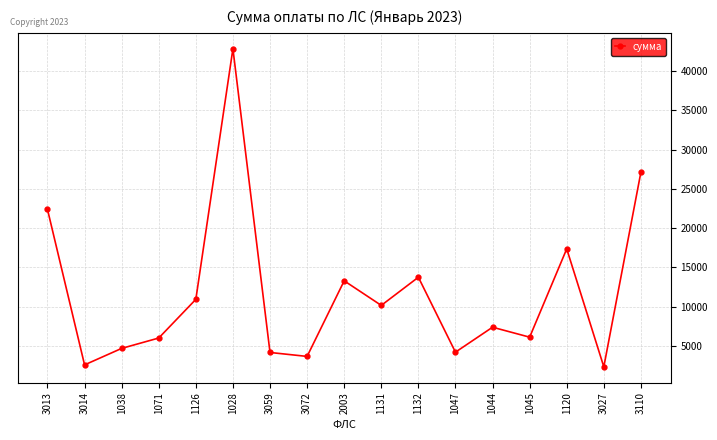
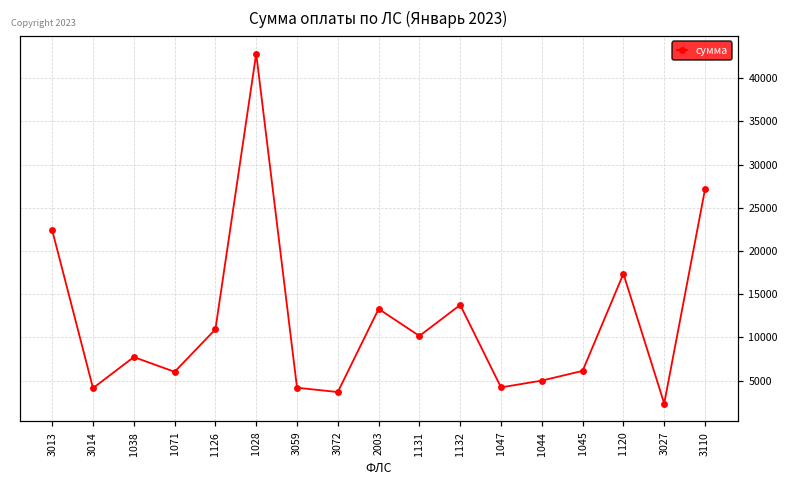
  {
    "3013": 22000,
-   "3014": 3000,
-   "1038": 5000,
+   "3014": 4000,
+   "1038": 8000,
    "1071": 6000,
    "1126": 11000,
    "1028": 43000,
    "3059": 4000,
    "3072": 4000,
    "2003": 13000,
    "1131": 10000,
    "1132": 14000,
    "1047": 4000,
-   "1044": 7000,
+   "1044": 5000,
    "1045": 6000,
    "1120": 17000,
    "3027": 2000,
    "3110": 27000
  }
